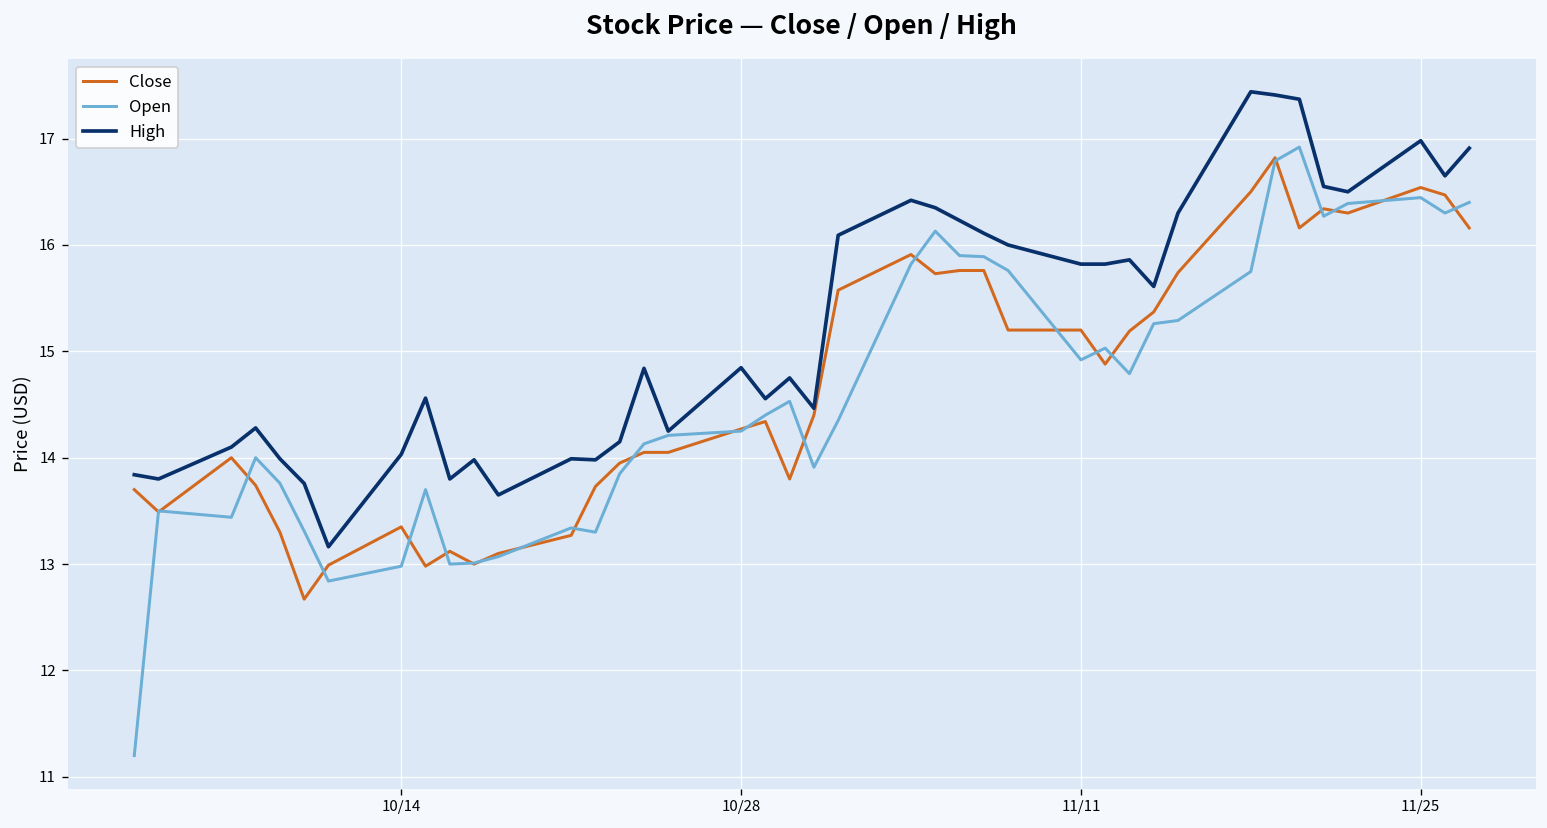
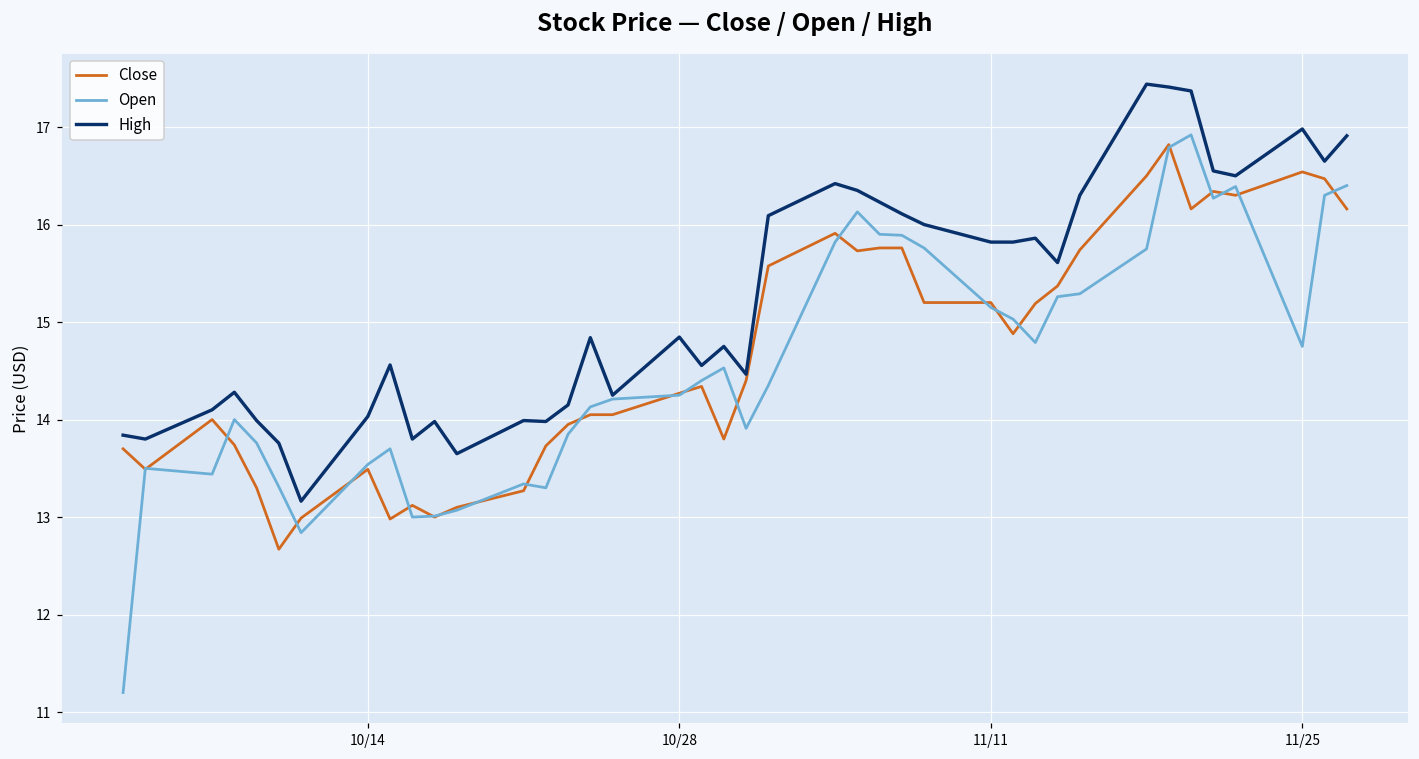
  {
    "Close": {
-     "10/14": 13.4,
+     "10/14": 13.5,
      "11/11": 15.2,
      "11/25": 16.5
    },
    "Open": {
-     "10/14": 13.0,
-     "11/11": 14.9,
-     "11/25": 16.4
+     "10/14": 13.5,
+     "11/11": 15.2,
+     "11/25": 14.8
    },
    "High": {
      "10/14": 14.0,
      "10/28": 14.8,
      "11/11": 15.8,
      "11/25": 17.0
    }
  }
